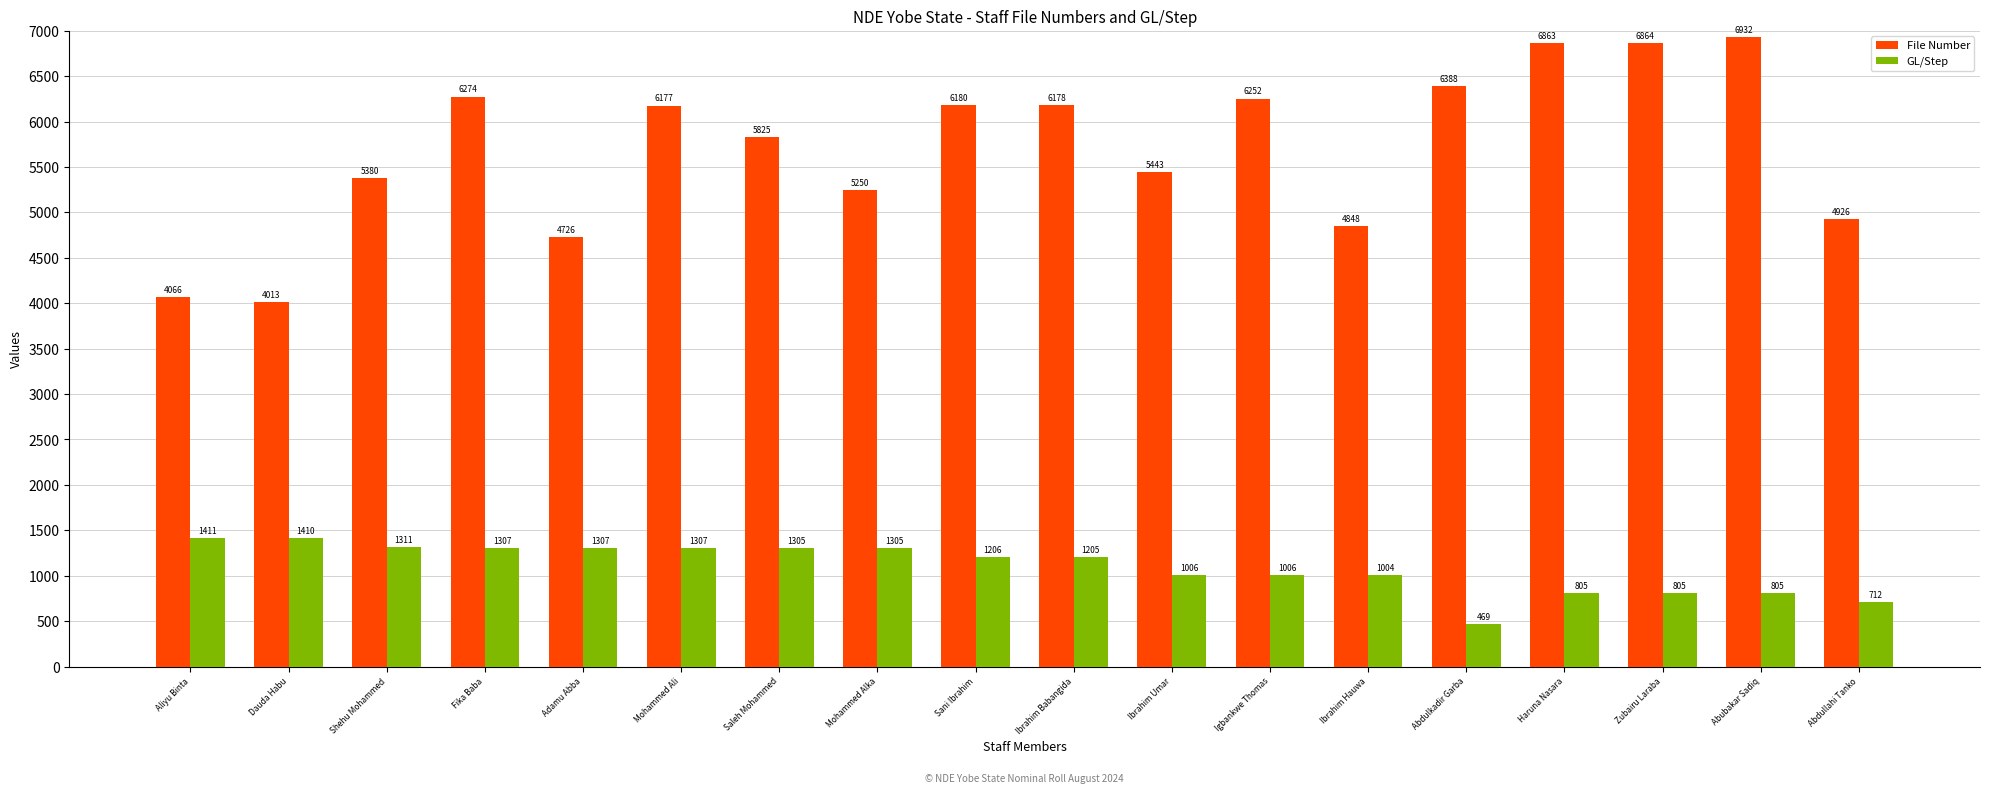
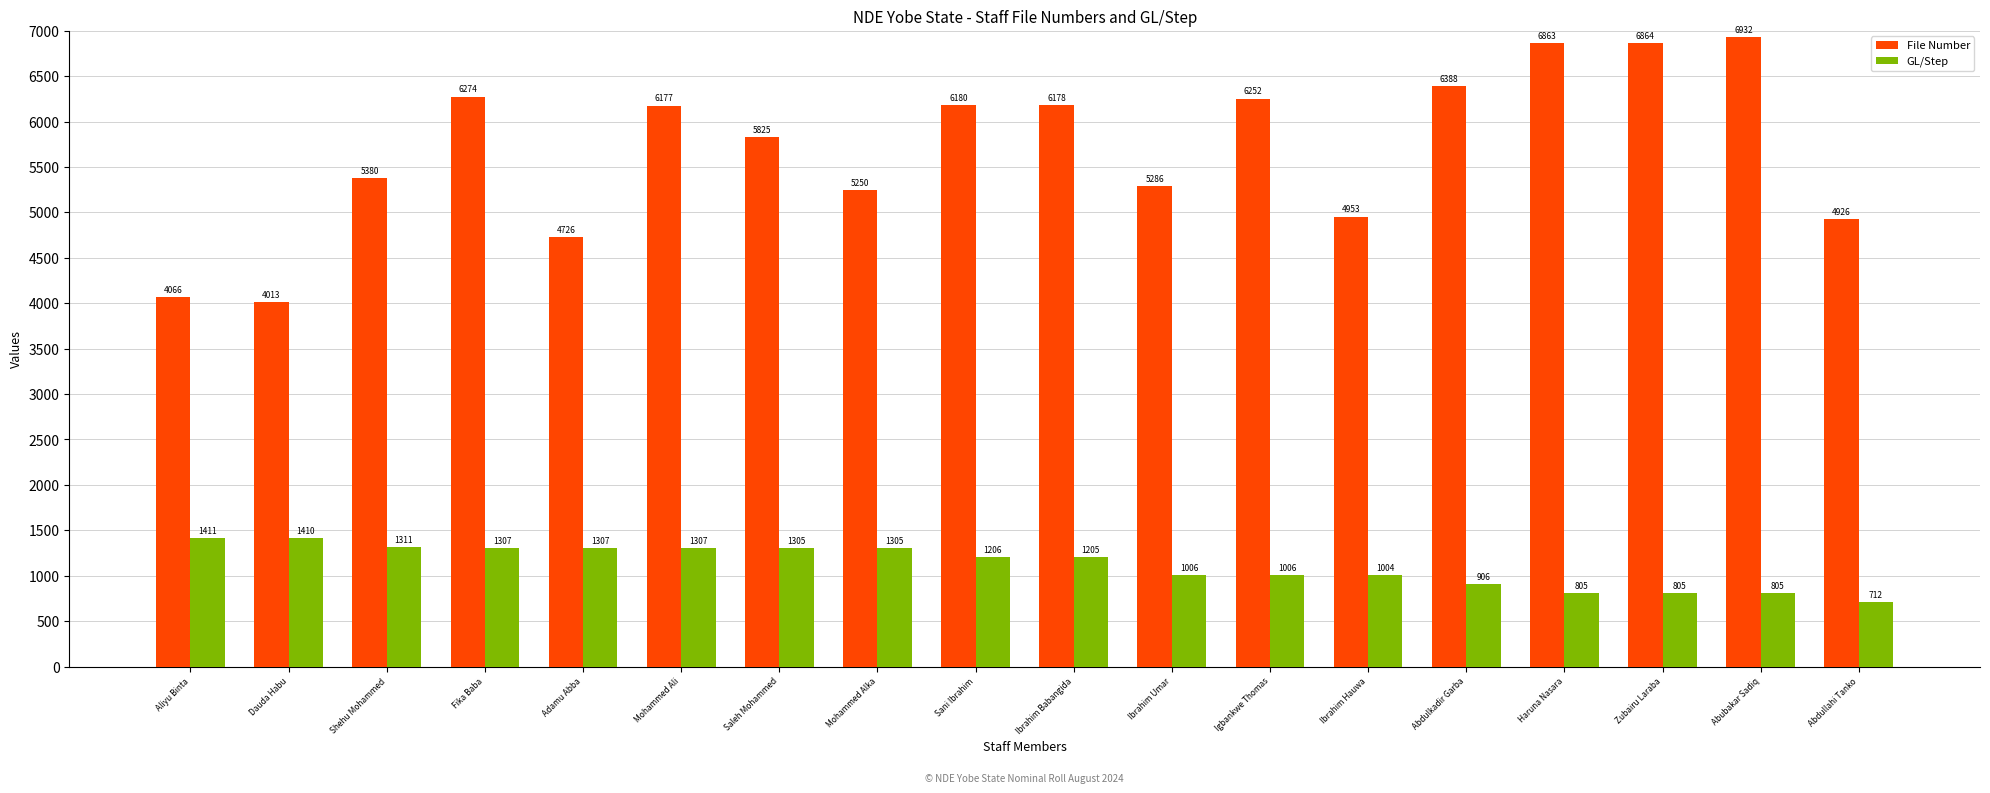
  {
    "File Number": {
      "Aliyu Binta": 4066,
      "Dauda Habu": 4013,
      "Shehu Mohammed": 5380,
      "Fika Baba": 6274,
      "Adamu Abba": 4726,
      "Mohammed Ali": 6177,
      "Saleh Mohammed": 5825,
      "Mohammed Alka": 5250,
      "Sani Ibrahim": 6180,
      "Ibrahim Babangida": 6178,
-     "Ibrahim Umar": 5443,
+     "Ibrahim Umar": 5286,
      "Igbankwe Thomas": 6252,
-     "Ibrahim Hauwa": 4848,
+     "Ibrahim Hauwa": 4953,
      "Abdulkadir Garba": 6388,
      "Haruna Nasara": 6863,
      "Zubairu Laraba": 6864,
      "Abubakar Sadiq": 6932,
      "Abdullahi Tanko": 4926
    },
    "GL/Step": {
      "Aliyu Binta": 1411,
      "Dauda Habu": 1410,
      "Shehu Mohammed": 1311,
      "Fika Baba": 1307,
      "Adamu Abba": 1307,
      "Mohammed Ali": 1307,
      "Saleh Mohammed": 1305,
      "Mohammed Alka": 1305,
      "Sani Ibrahim": 1206,
      "Ibrahim Babangida": 1205,
      "Ibrahim Umar": 1006,
      "Igbankwe Thomas": 1006,
      "Ibrahim Hauwa": 1004,
-     "Abdulkadir Garba": 469,
+     "Abdulkadir Garba": 906,
      "Haruna Nasara": 805,
      "Zubairu Laraba": 805,
      "Abubakar Sadiq": 805,
      "Abdullahi Tanko": 712
    }
  }
